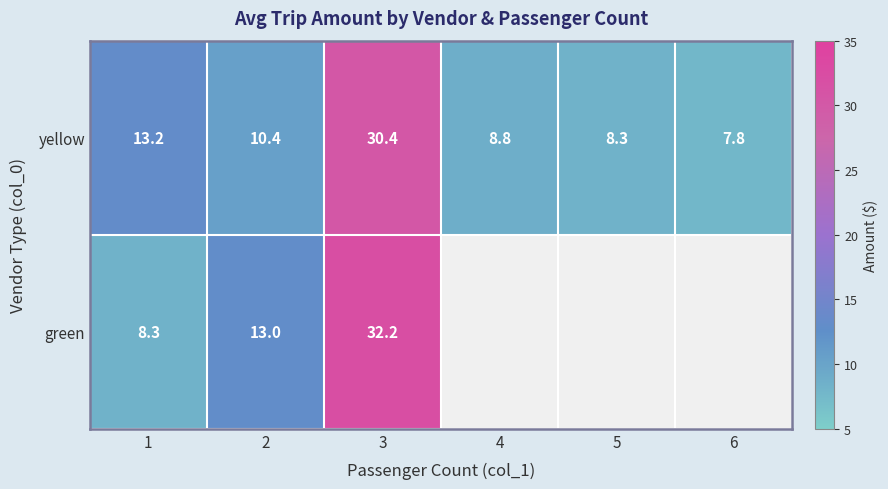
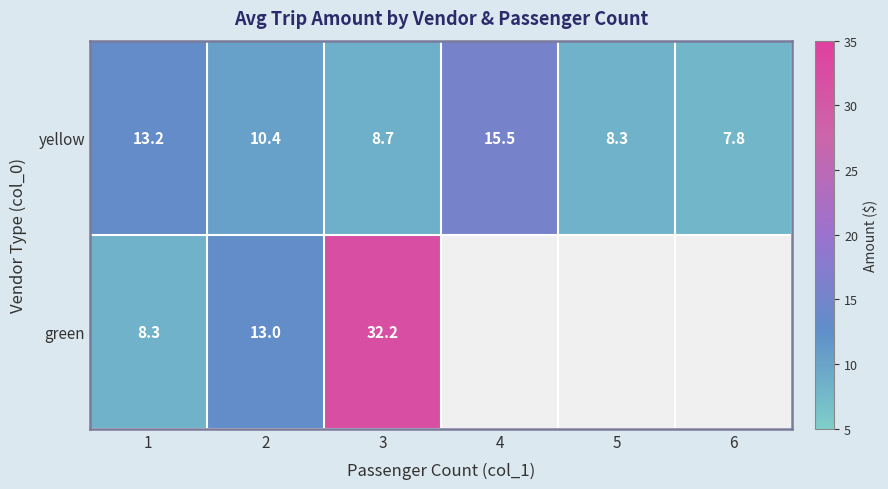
  {
    "yellow": {
-     "3": 30.4,
-     "4": 8.8
+     "3": 8.7,
+     "4": 15.5
    }
  }
